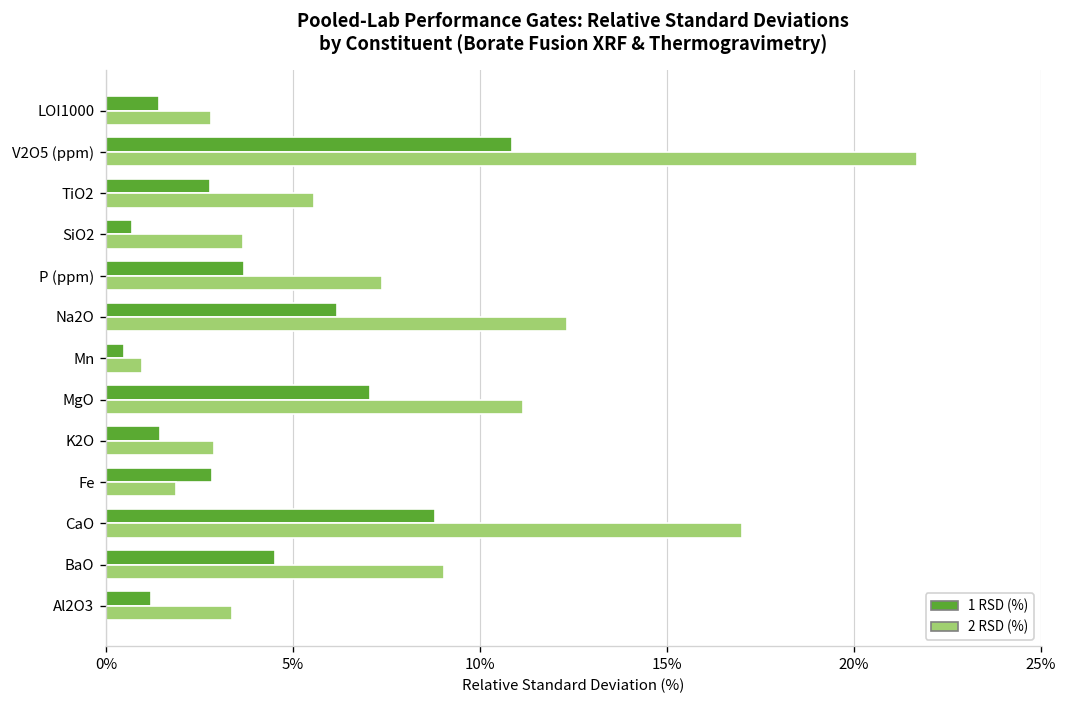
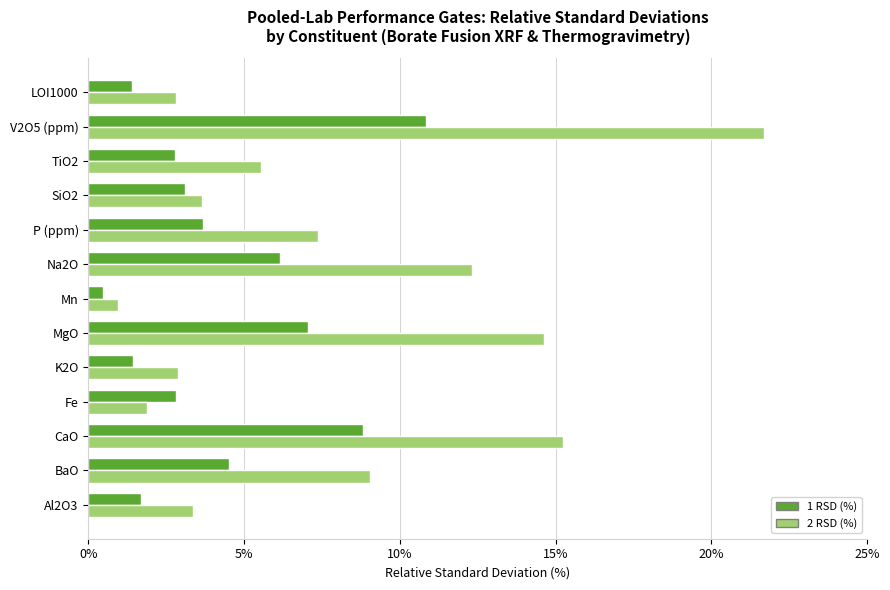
  {
    "1 RSD (%)": {
      "LOI1000": "1.4%",
      "V2O5 (ppm)": "10.8%",
      "TiO2": "2.8%",
-     "SiO2": "0.7%",
+     "SiO2": "3.1%",
      "P (ppm)": "3.7%",
      "Na2O": "6.2%",
      "Mn": "0.5%",
      "MgO": "7.0%",
      "K2O": "1.4%",
      "Fe": "2.8%",
      "CaO": "8.8%",
      "BaO": "4.5%",
-     "Al2O3": "1.2%"
+     "Al2O3": "1.7%"
    },
    "2 RSD (%)": {
      "LOI1000": "2.8%",
      "V2O5 (ppm)": "21.7%",
      "TiO2": "5.5%",
      "SiO2": "3.7%",
      "P (ppm)": "7.4%",
      "Na2O": "12.3%",
      "Mn": "1.0%",
-     "MgO": "11.1%",
+     "MgO": "14.6%",
      "K2O": "2.9%",
      "Fe": "1.9%",
-     "CaO": "17.0%",
+     "CaO": "15.2%",
      "BaO": "9.0%",
      "Al2O3": "3.4%"
    }
  }
